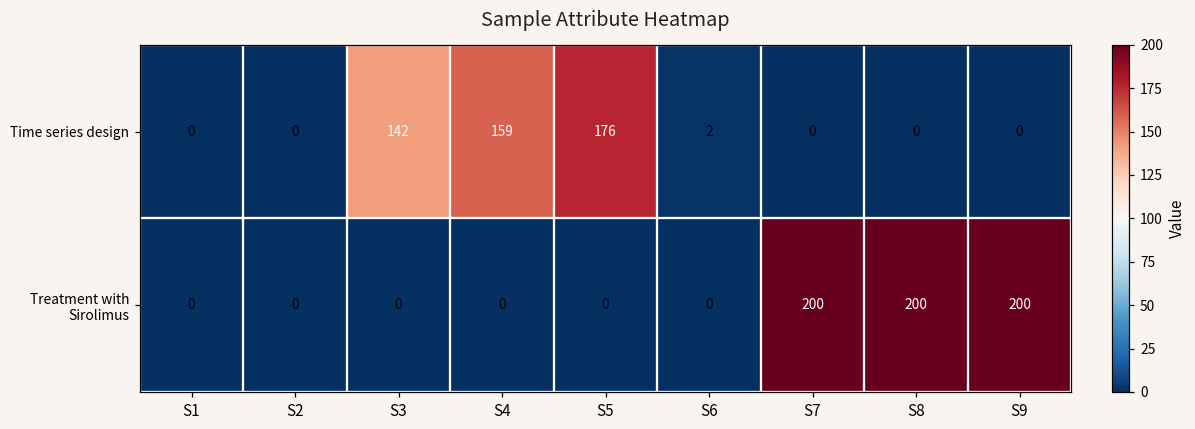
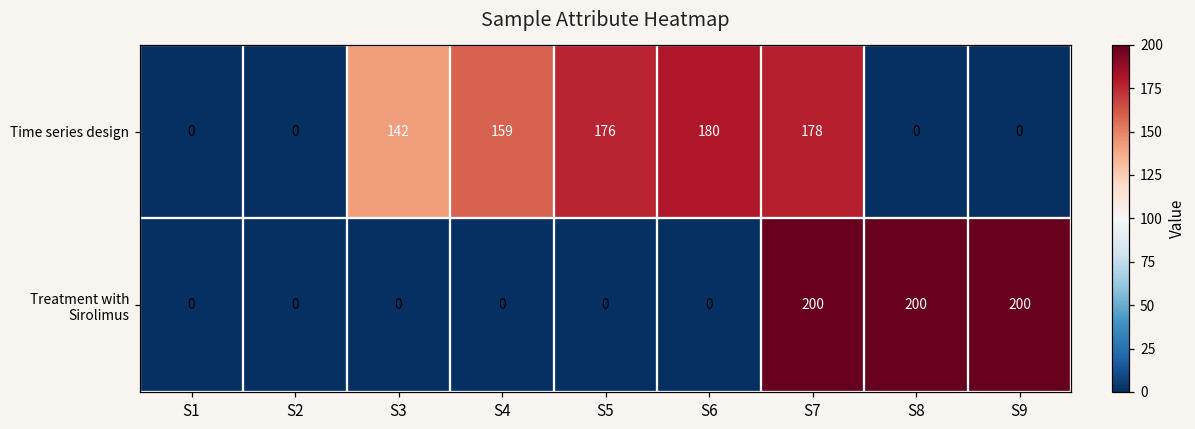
  {
    "Time series design": {
      "S1": 0,
      "S2": 0,
      "S3": 142,
      "S4": 159,
      "S5": 176,
-     "S6": 2,
-     "S7": 0,
+     "S6": 180,
+     "S7": 178,
      "S8": 0,
      "S9": 0
    },
    "Treatment with Sirolimus": {
      "S1": 0,
      "S2": 0,
      "S3": 0,
      "S4": 0,
      "S5": 0,
      "S6": 0,
      "S7": 200,
      "S8": 200,
      "S9": 200
    }
  }
